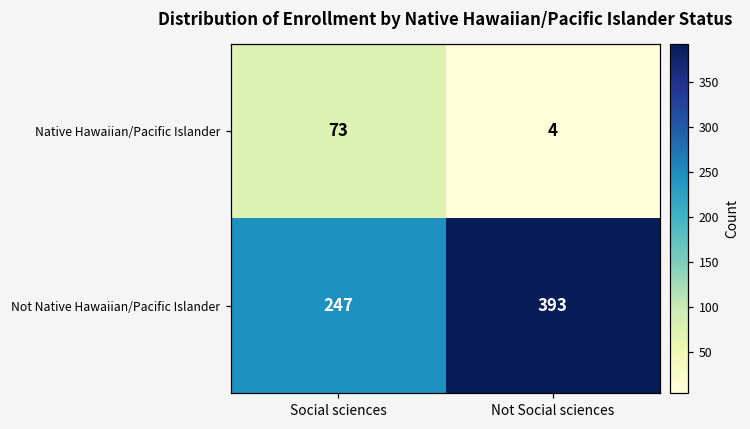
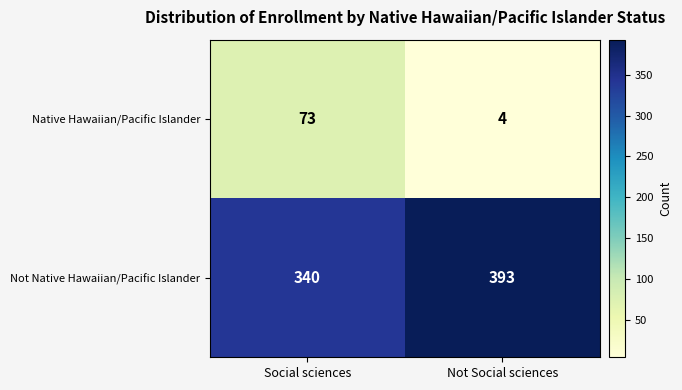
  {
    "Native Hawaiian/Pacific Islander": {
      "Social sciences": 73,
      "Not Social sciences": 4
    },
    "Not Native Hawaiian/Pacific Islander": {
-     "Social sciences": 247,
+     "Social sciences": 340,
      "Not Social sciences": 393
    }
  }
